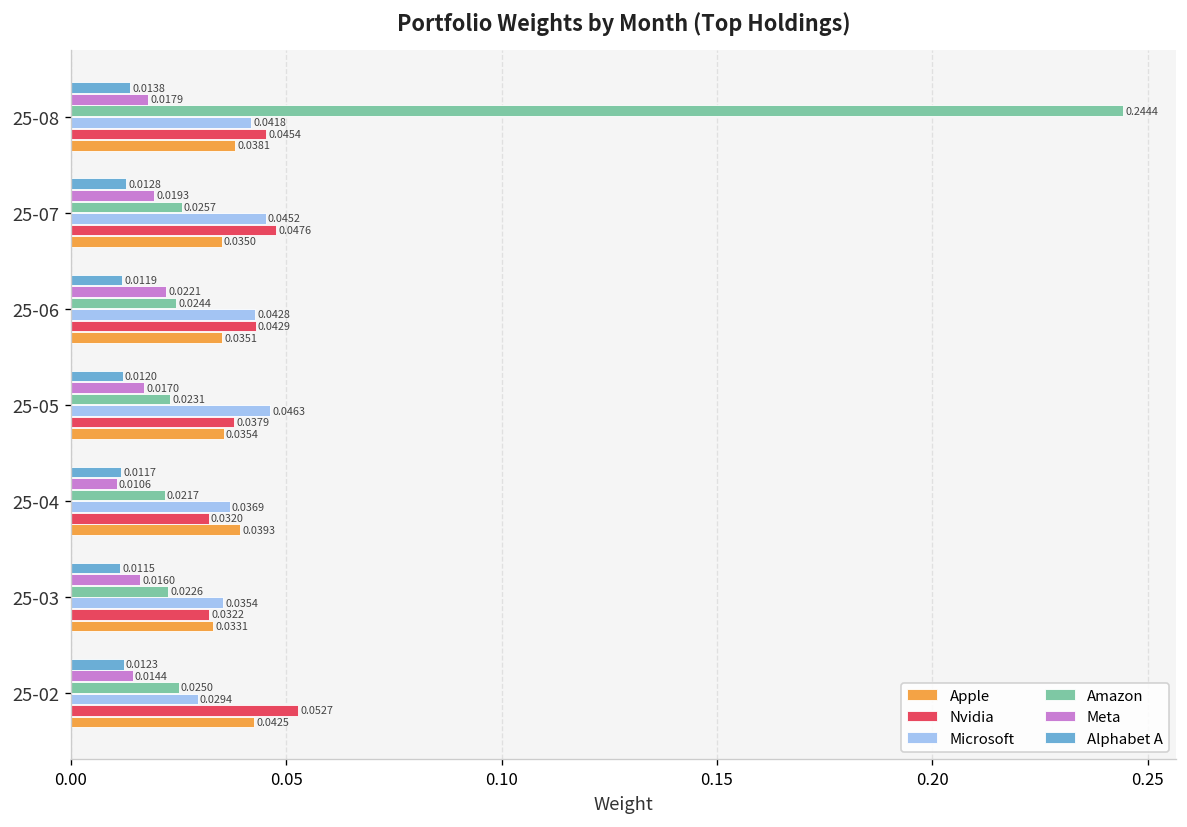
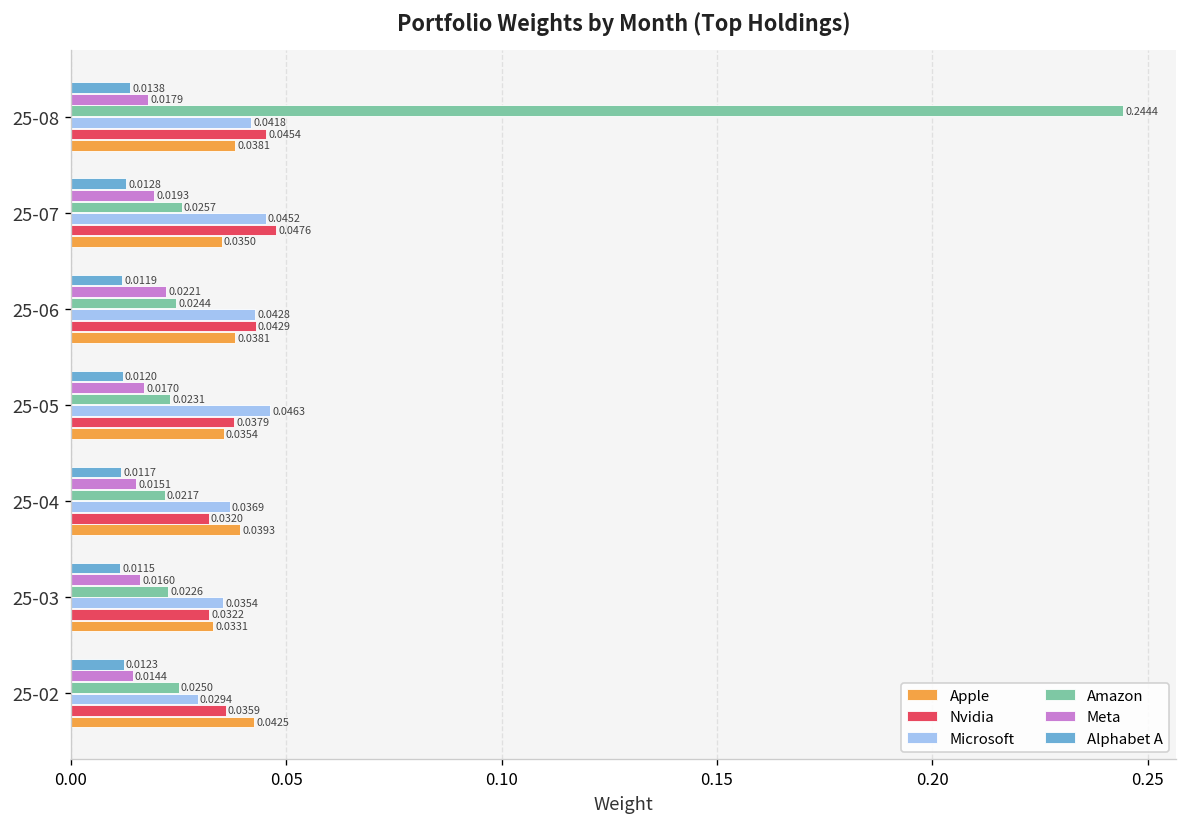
  {
    "Apple": {
      "25-08": 0.0381,
      "25-07": 0.0350,
-     "25-06": 0.0351,
+     "25-06": 0.0381,
      "25-05": 0.0354,
      "25-04": 0.0393,
      "25-03": 0.0331,
      "25-02": 0.0425
    },
    "Nvidia": {
      "25-08": 0.0454,
      "25-07": 0.0476,
      "25-06": 0.0429,
      "25-05": 0.0379,
      "25-04": 0.0320,
      "25-03": 0.0322,
-     "25-02": 0.0527
+     "25-02": 0.0359
    },
    "Microsoft": {
      "25-08": 0.0418,
      "25-07": 0.0452,
      "25-06": 0.0428,
      "25-05": 0.0463,
      "25-04": 0.0369,
      "25-03": 0.0354,
      "25-02": 0.0294
    },
    "Meta": {
      "25-08": 0.0179,
      "25-07": 0.0193,
      "25-06": 0.0221,
      "25-05": 0.0170,
-     "25-04": 0.0106,
+     "25-04": 0.0151,
      "25-03": 0.0160,
      "25-02": 0.0144
    }
  }
